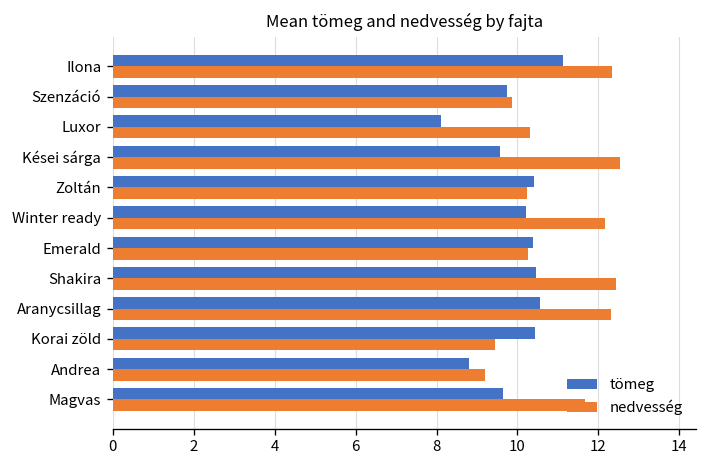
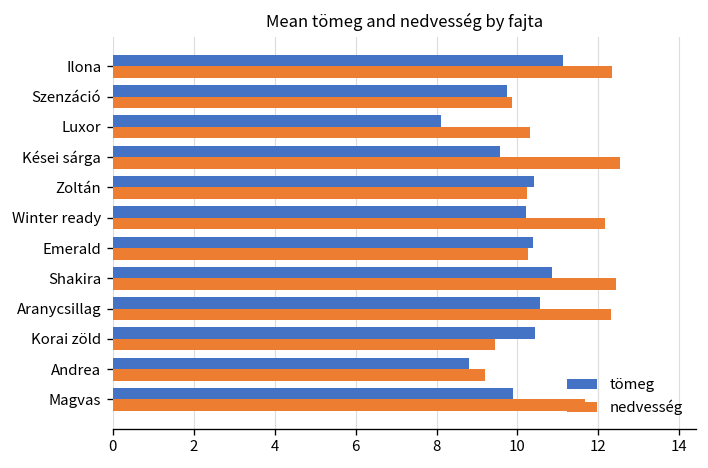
  {
    "tömeg": {
      "Ilona": 11.1,
      "Szenzáció": 9.7,
      "Luxor": 8.1,
      "Kései sárga": 9.6,
      "Zoltán": 10.4,
      "Winter ready": 10.2,
      "Emerald": 10.4,
-     "Shakira": 10.5,
+     "Shakira": 10.9,
      "Aranycsillag": 10.6,
      "Korai zöld": 10.4,
      "Andrea": 8.8,
-     "Magvas": 9.6
+     "Magvas": 9.9
    },
    "nedvesség": {
      "Ilona": 12.3,
      "Szenzáció": 9.9,
      "Luxor": 10.3,
      "Kései sárga": 12.5,
      "Zoltán": 10.2,
      "Winter ready": 12.2,
      "Emerald": 10.3,
      "Shakira": 12.4,
      "Aranycsillag": 12.3,
      "Korai zöld": 9.4,
      "Andrea": 9.2,
      "Magvas": 11.7
    }
  }
